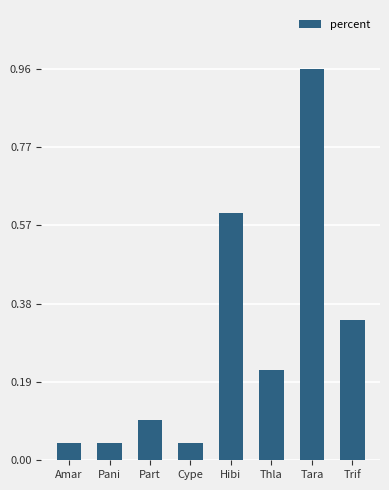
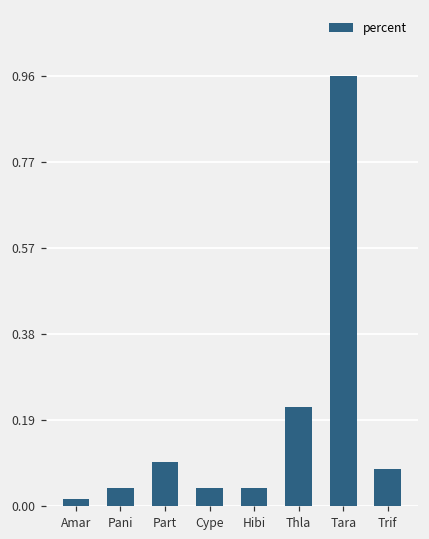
  {
-   "Amar": 0.04,
+   "Amar": 0.02,
    "Pani": 0.04,
    "Part": 0.10,
    "Cype": 0.04,
-   "Hibi": 0.60,
+   "Hibi": 0.04,
    "Thla": 0.22,
    "Tara": 0.96,
-   "Trif": 0.34
+   "Trif": 0.08
  }
